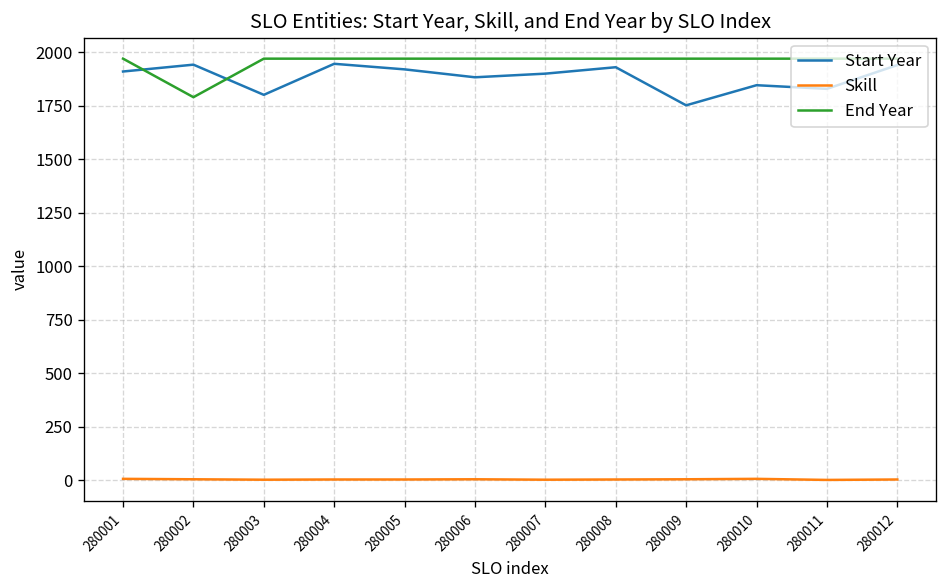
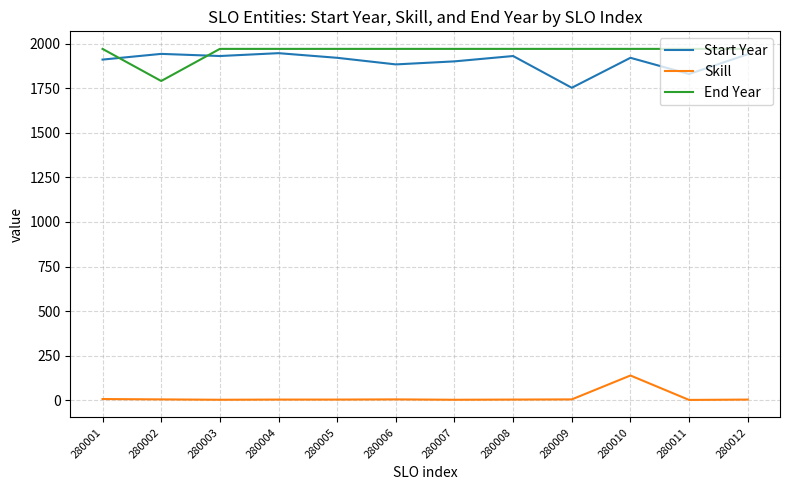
  {
    "Start Year": {
      "280001": 1910,
      "280002": 1940,
-     "280003": 1800,
+     "280003": 1930,
      "280004": 1950,
      "280005": 1920,
      "280006": 1880,
      "280007": 1900,
      "280008": 1930,
      "280009": 1750,
-     "280010": 1850
+     "280010": 1920
    },
    "Skill": {
      "280001": 10,
      "280002": 10,
      "280003": 0,
      "280004": 0,
      "280005": 0,
      "280006": 10,
      "280007": 0,
      "280008": 0,
      "280009": 10,
-     "280010": 10,
+     "280010": 140,
      "280011": 0,
      "280012": 0
    },
    "End Year": {
      "280001": 1970,
      "280002": 1790,
      "280003": 1970,
      "280004": 1970,
      "280005": 1970,
      "280006": 1970,
      "280007": 1970,
      "280008": 1970,
      "280009": 1970,
      "280010": 1970
    }
  }
